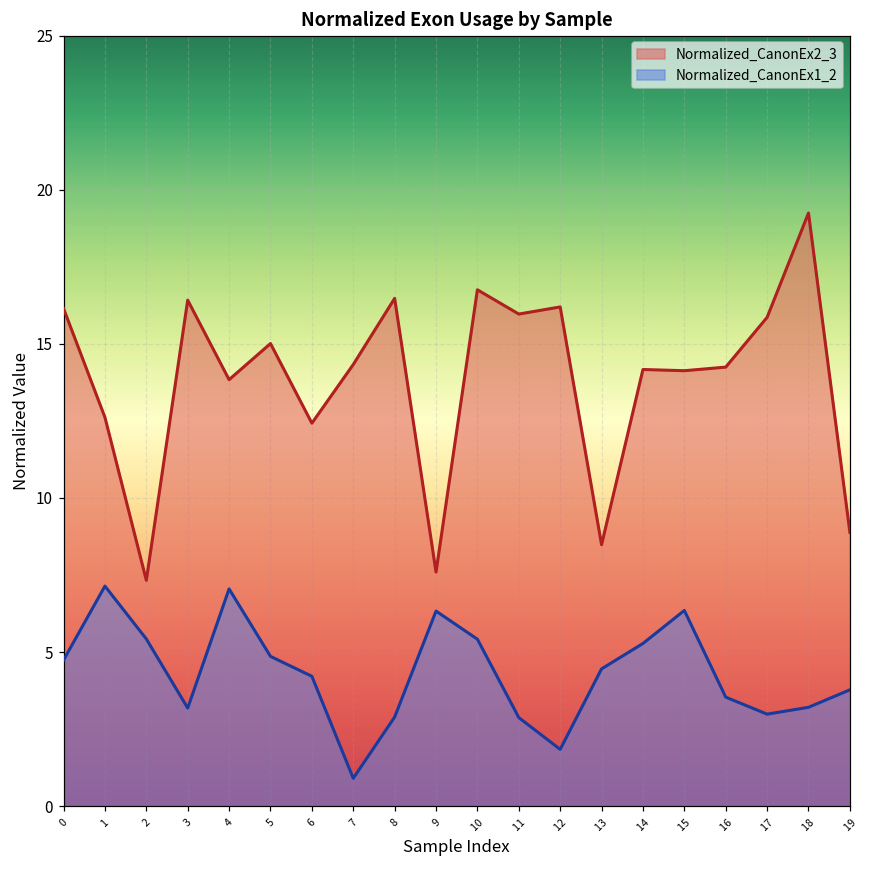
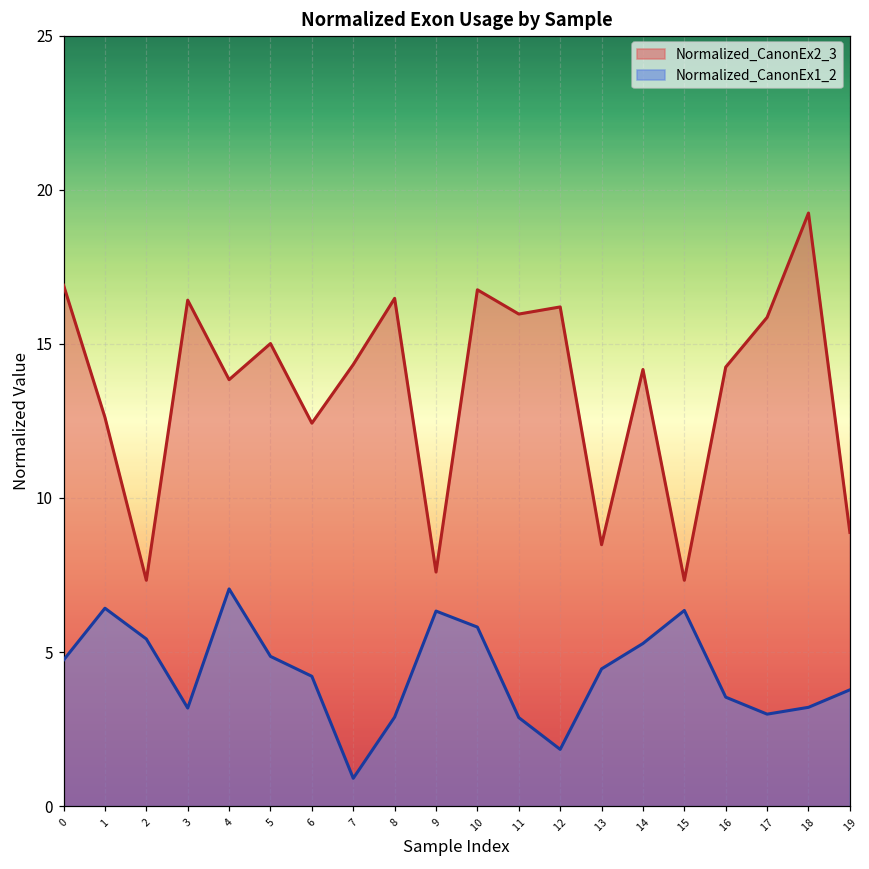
  {
    "Normalized_CanonEx2_3": {
-     "0": 16.1,
+     "0": 16.9,
      "1": 12.6,
      "2": 7.3,
      "3": 16.4,
      "4": 13.8,
      "5": 15.0,
      "6": 12.4,
      "7": 14.3,
      "8": 16.5,
      "9": 7.6,
      "10": 16.8,
      "11": 16.0,
      "12": 16.2,
      "13": 8.5,
      "14": 14.2,
-     "15": 14.1,
+     "15": 7.3,
      "16": 14.2,
      "17": 15.9,
      "18": 19.2,
      "19": 8.9
    },
    "Normalized_CanonEx1_2": {
      "0": 4.7,
-     "1": 7.1,
+     "1": 6.4,
      "2": 5.4,
      "3": 3.2,
      "4": 7.0,
      "5": 4.9,
      "6": 4.2,
      "7": 0.9,
      "8": 2.9,
      "9": 6.3,
-     "10": 5.4,
+     "10": 5.8,
      "11": 2.9,
      "12": 1.8,
      "13": 4.5,
      "14": 5.3,
      "15": 6.3,
      "16": 3.5,
      "17": 3.0,
      "18": 3.2,
      "19": 3.8
    }
  }
